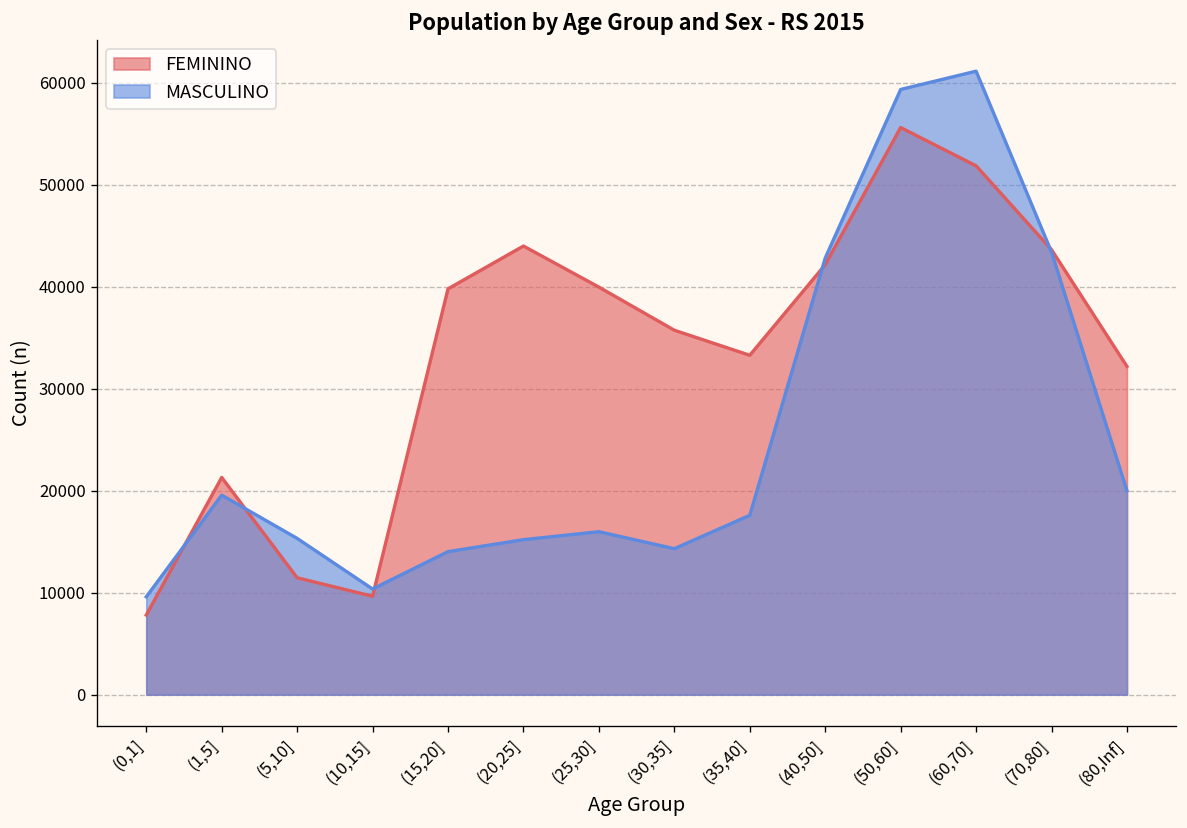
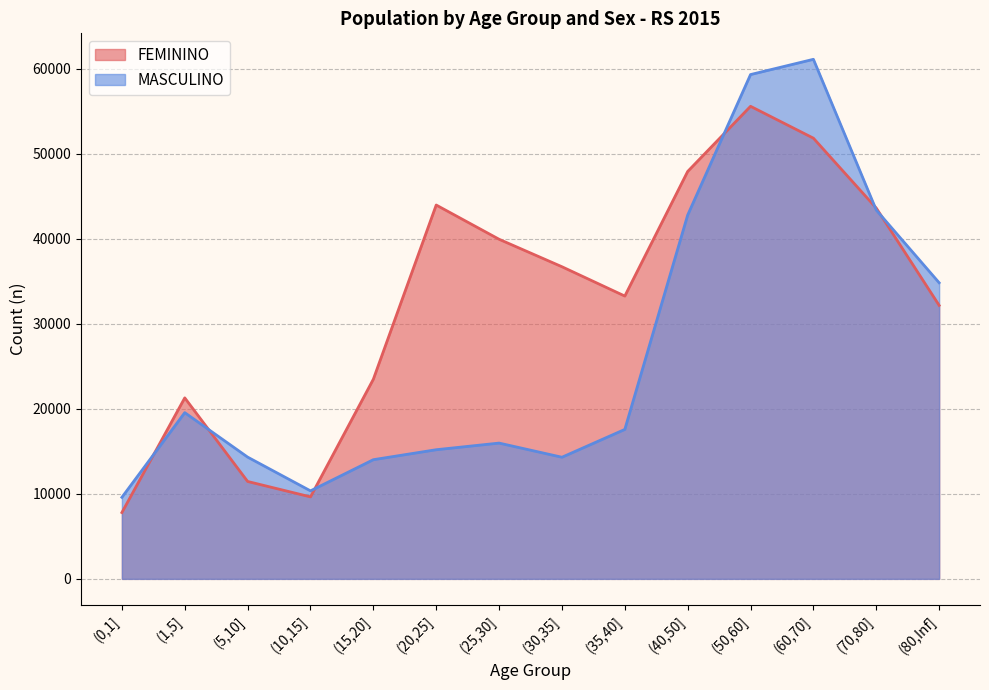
  {
    "FEMININO": {
      "(0,1]": 8000,
      "(1,5]": 21000,
      "(5,10]": 11000,
      "(10,15]": 10000,
-     "(15,20]": 40000,
+     "(15,20]": 23000,
      "(20,25]": 44000,
      "(25,30]": 40000,
-     "(30,35]": 36000,
+     "(30,35]": 37000,
      "(35,40]": 33000,
-     "(40,50]": 42000,
+     "(40,50]": 48000,
      "(50,60]": 56000,
      "(60,70]": 52000,
      "(80,Inf]": 32000
    },
    "MASCULINO": {
      "(0,1]": 10000,
      "(1,5]": 20000,
-     "(5,10]": 15000,
+     "(5,10]": 14000,
      "(10,15]": 10000,
      "(15,20]": 14000,
      "(20,25]": 15000,
      "(25,30]": 16000,
      "(30,35]": 14000,
      "(35,40]": 18000,
      "(40,50]": 43000,
      "(50,60]": 59000,
      "(60,70]": 61000,
-     "(80,Inf]": 20000
+     "(80,Inf]": 35000
    }
  }
